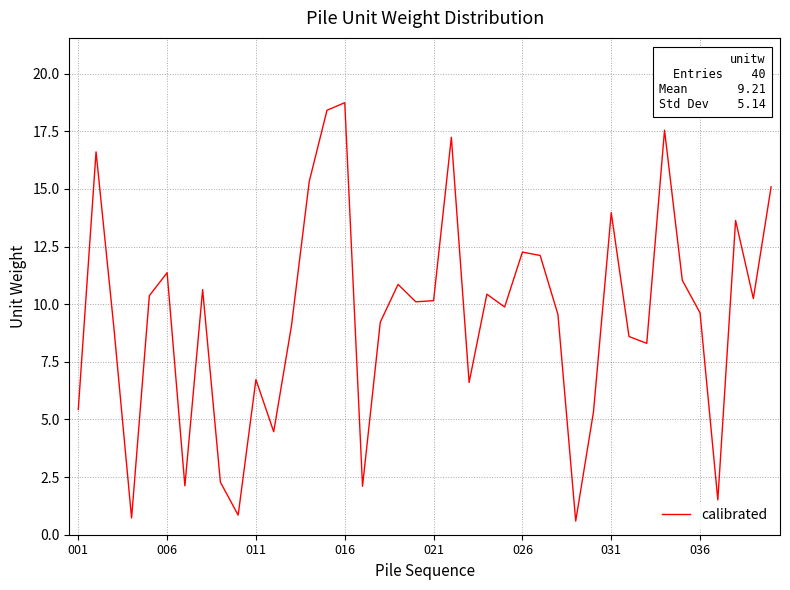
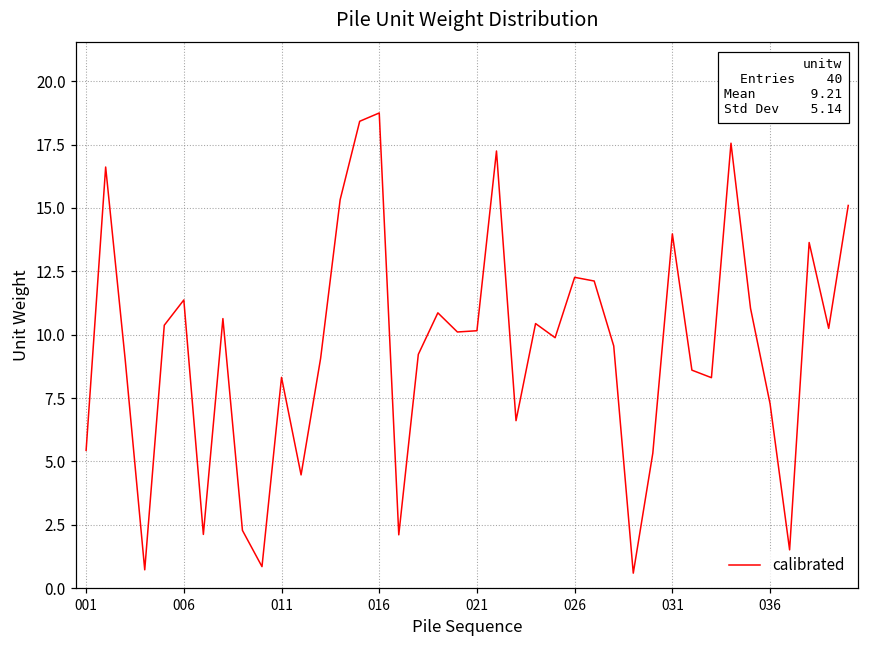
  {
    "001": 5.4,
    "006": 11.4,
-   "011": 6.7,
+   "011": 8.3,
    "016": 18.7,
    "021": 10.2,
    "026": 12.3,
    "031": 14.0,
-   "036": 9.6
+   "036": 7.3
  }
